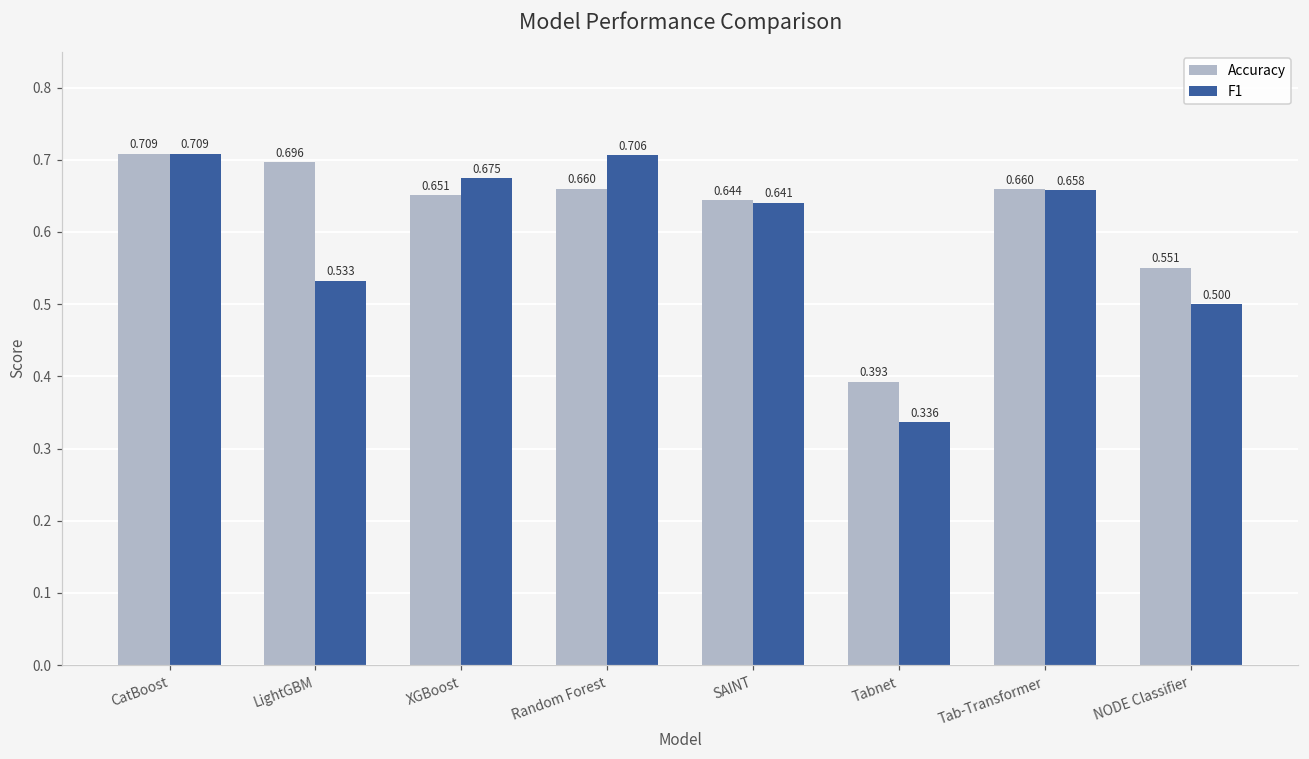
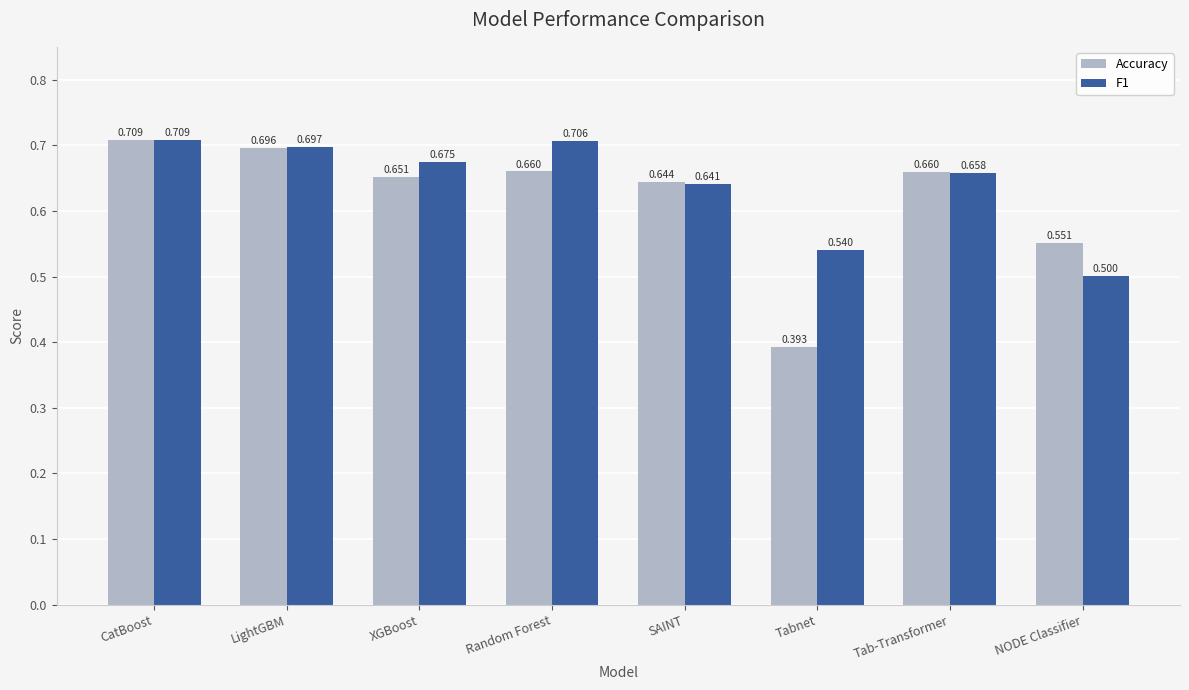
  {
    "Accuracy": {
      "CatBoost": 0.709,
      "LightGBM": 0.696,
      "XGBoost": 0.651,
      "Random Forest": 0.660,
      "SAINT": 0.644,
      "Tabnet": 0.393,
      "Tab-Transformer": 0.660,
      "NODE Classifier": 0.551
    },
    "F1": {
      "CatBoost": 0.709,
-     "LightGBM": 0.533,
+     "LightGBM": 0.697,
      "XGBoost": 0.675,
      "Random Forest": 0.706,
      "SAINT": 0.641,
-     "Tabnet": 0.336,
+     "Tabnet": 0.540,
      "Tab-Transformer": 0.658,
      "NODE Classifier": 0.500
    }
  }
